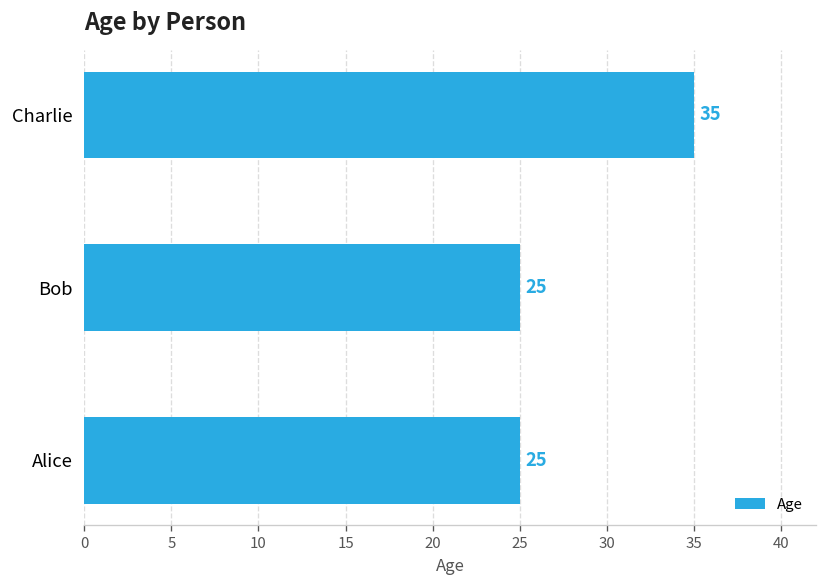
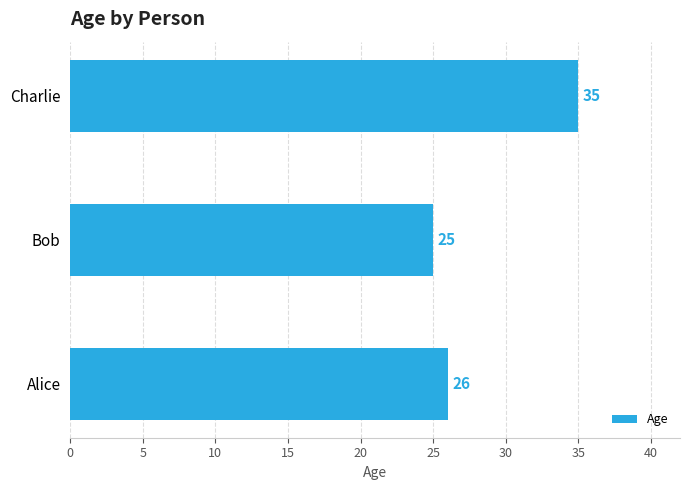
  {
    "Charlie": 35,
    "Bob": 25,
-   "Alice": 25
+   "Alice": 26
  }
